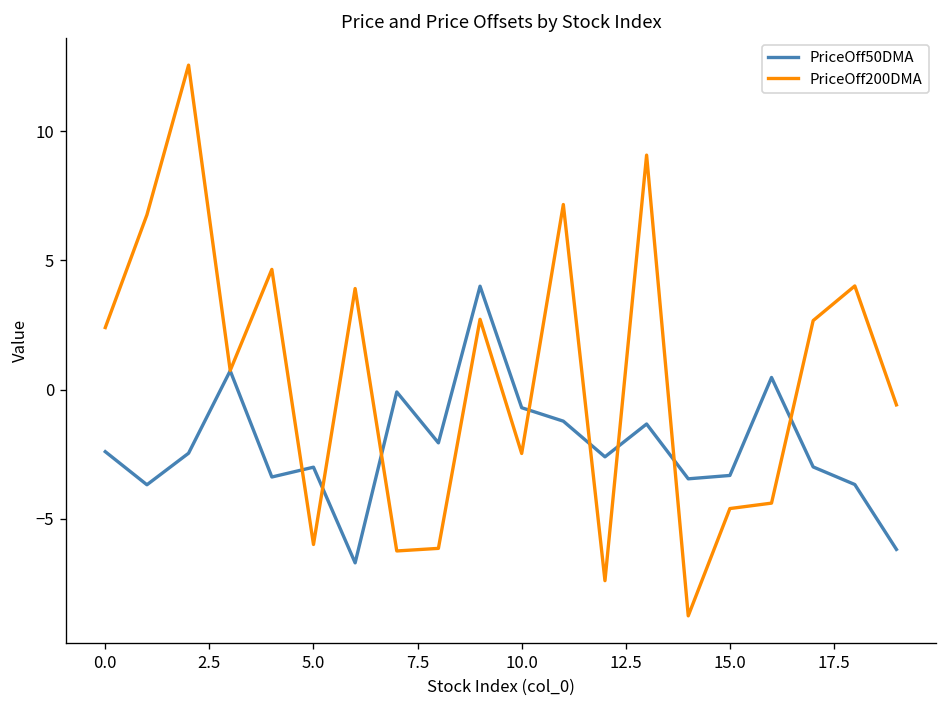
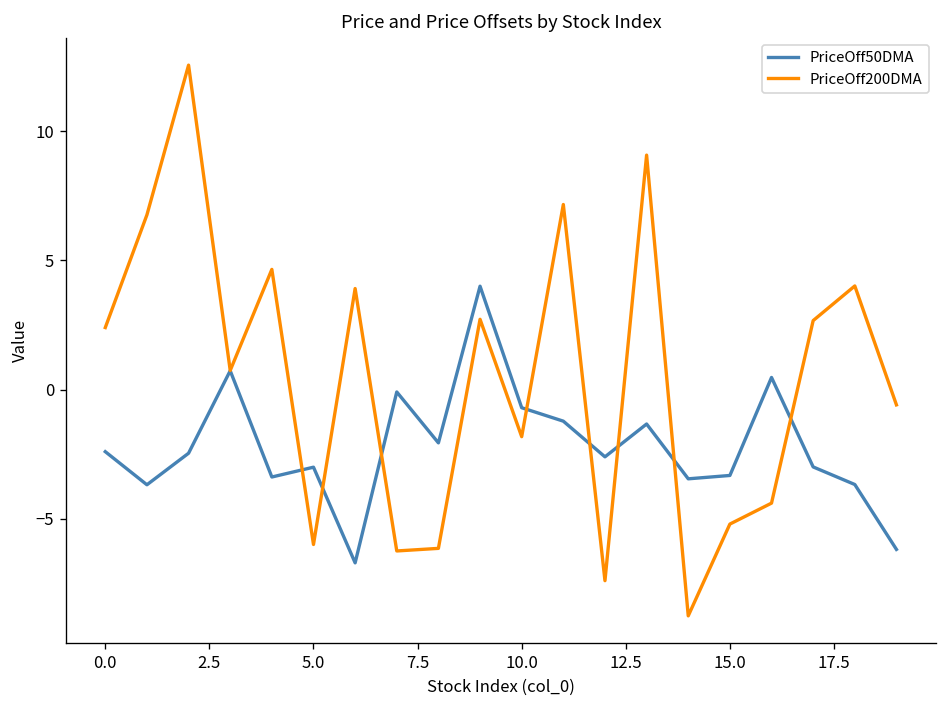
  {
    "PriceOff50DMA": {
      "0.0": -2.4,
      "5.0": -3.0,
      "10.0": -0.7,
      "15.0": -3.3
    },
    "PriceOff200DMA": {
      "0.0": 2.4,
      "5.0": -6.0,
-     "10.0": -2.5,
-     "15.0": -4.6
+     "10.0": -1.8,
+     "15.0": -5.2
    }
  }
